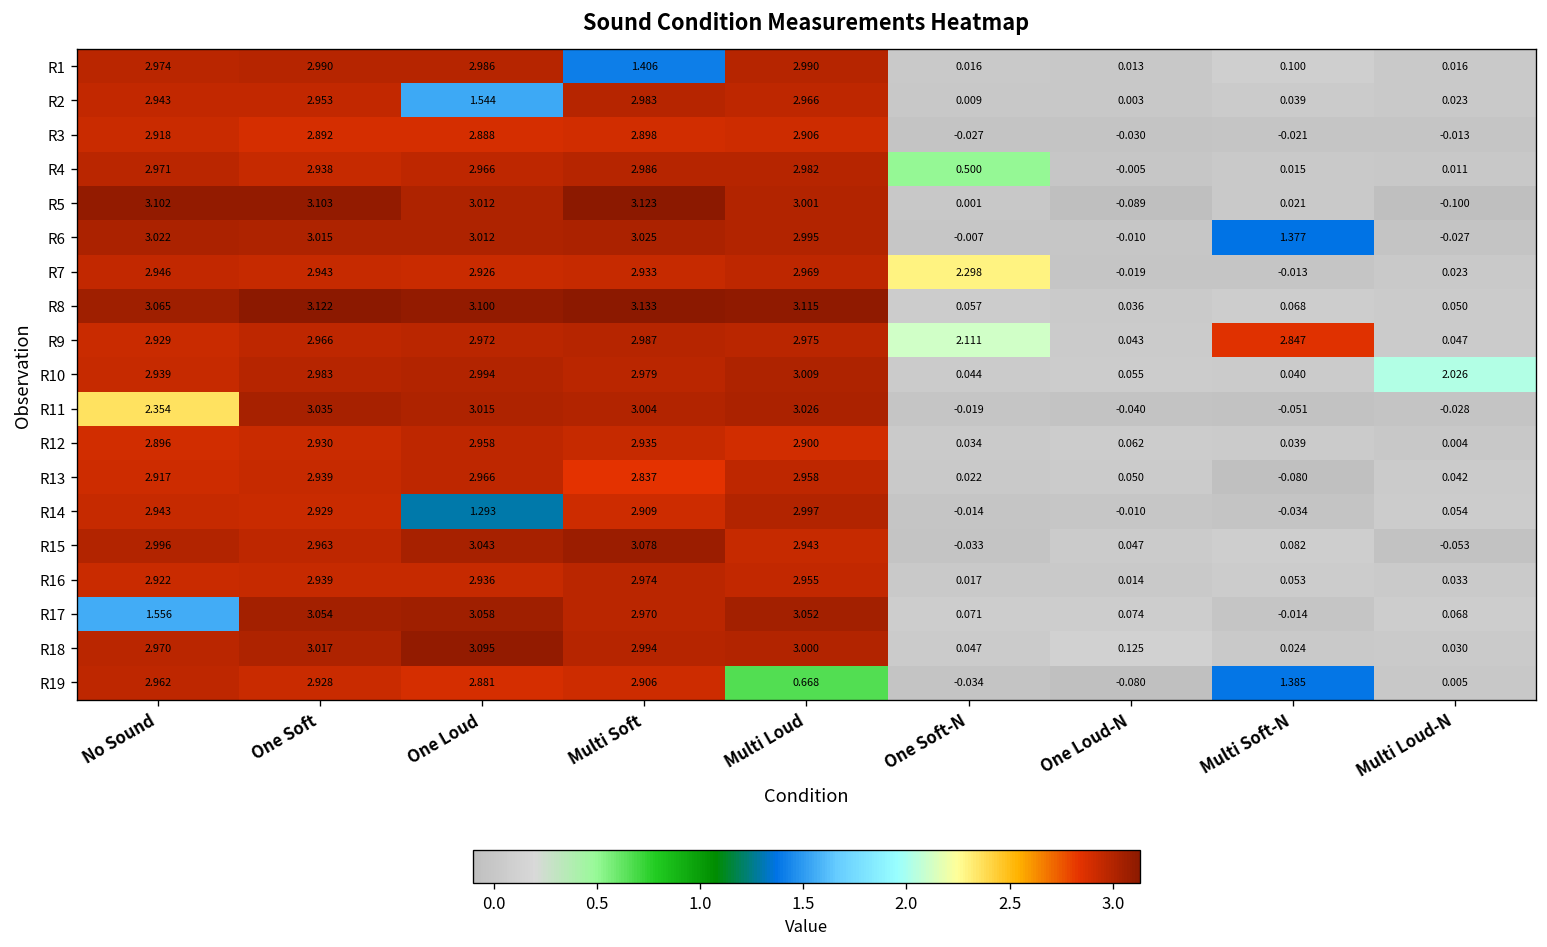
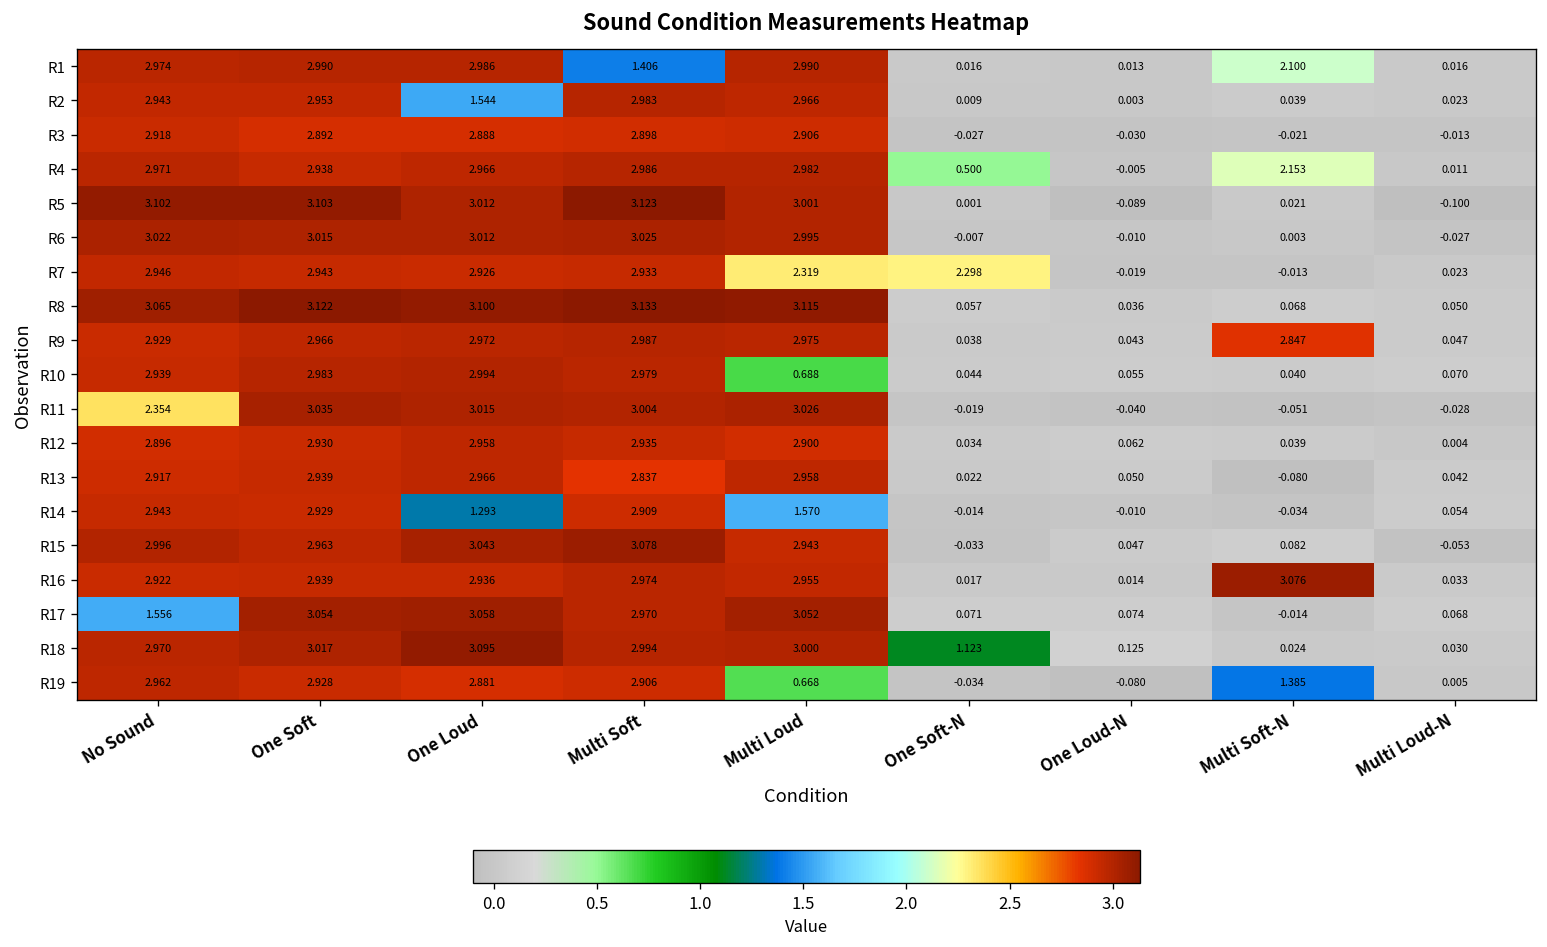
  {
    "R1": {
      "No Sound": 2.974,
      "One Soft": 2.990,
      "One Loud": 2.986,
      "Multi Soft": 1.406,
      "Multi Loud": 2.990,
      "One Soft-N": 0.016,
      "One Loud-N": 0.013,
-     "Multi Soft-N": 0.100,
+     "Multi Soft-N": 2.100,
      "Multi Loud-N": 0.016
    },
    "R2": {
      "No Sound": 2.943,
      "One Soft": 2.953,
      "One Loud": 1.544,
      "Multi Soft": 2.983,
      "Multi Loud": 2.966,
      "One Soft-N": 0.009,
      "One Loud-N": 0.003,
      "Multi Soft-N": 0.039,
      "Multi Loud-N": 0.023
    },
    "R3": {
      "No Sound": 2.918,
      "One Soft": 2.892,
      "One Loud": 2.888,
      "Multi Soft": 2.898,
      "Multi Loud": 2.906,
      "One Soft-N": -0.027,
      "One Loud-N": -0.030,
      "Multi Soft-N": -0.021,
      "Multi Loud-N": -0.013
    },
    "R4": {
      "No Sound": 2.971,
      "One Soft": 2.938,
      "One Loud": 2.966,
      "Multi Soft": 2.986,
      "Multi Loud": 2.982,
      "One Soft-N": 0.500,
      "One Loud-N": -0.005,
-     "Multi Soft-N": 0.015,
+     "Multi Soft-N": 2.153,
      "Multi Loud-N": 0.011
    },
    "R5": {
      "No Sound": 3.102,
      "One Soft": 3.103,
      "One Loud": 3.012,
      "Multi Soft": 3.123,
      "Multi Loud": 3.001,
      "One Soft-N": 0.001,
      "One Loud-N": -0.089,
      "Multi Soft-N": 0.021,
      "Multi Loud-N": -0.100
    },
    "R6": {
      "No Sound": 3.022,
      "One Soft": 3.015,
      "One Loud": 3.012,
      "Multi Soft": 3.025,
      "Multi Loud": 2.995,
      "One Soft-N": -0.007,
      "One Loud-N": -0.010,
-     "Multi Soft-N": 1.377,
+     "Multi Soft-N": 0.003,
      "Multi Loud-N": -0.027
    },
    "R7": {
      "No Sound": 2.946,
      "One Soft": 2.943,
      "One Loud": 2.926,
      "Multi Soft": 2.933,
-     "Multi Loud": 2.969,
+     "Multi Loud": 2.319,
      "One Soft-N": 2.298,
      "One Loud-N": -0.019,
      "Multi Soft-N": -0.013,
      "Multi Loud-N": 0.023
    },
    "R8": {
      "No Sound": 3.065,
      "One Soft": 3.122,
      "One Loud": 3.100,
      "Multi Soft": 3.133,
      "Multi Loud": 3.115,
      "One Soft-N": 0.057,
      "One Loud-N": 0.036,
      "Multi Soft-N": 0.068,
      "Multi Loud-N": 0.050
    },
    "R9": {
      "No Sound": 2.929,
      "One Soft": 2.966,
      "One Loud": 2.972,
      "Multi Soft": 2.987,
      "Multi Loud": 2.975,
-     "One Soft-N": 2.111,
+     "One Soft-N": 0.038,
      "One Loud-N": 0.043,
      "Multi Soft-N": 2.847,
      "Multi Loud-N": 0.047
    },
    "R10": {
      "No Sound": 2.939,
      "One Soft": 2.983,
      "One Loud": 2.994,
      "Multi Soft": 2.979,
-     "Multi Loud": 3.009,
+     "Multi Loud": 0.688,
      "One Soft-N": 0.044,
      "One Loud-N": 0.055,
      "Multi Soft-N": 0.040,
-     "Multi Loud-N": 2.026
+     "Multi Loud-N": 0.070
    },
    "R11": {
      "No Sound": 2.354,
      "One Soft": 3.035,
      "One Loud": 3.015,
      "Multi Soft": 3.004,
      "Multi Loud": 3.026,
      "One Soft-N": -0.019,
      "One Loud-N": -0.040,
      "Multi Soft-N": -0.051,
      "Multi Loud-N": -0.028
    },
    "R12": {
      "No Sound": 2.896,
      "One Soft": 2.930,
      "One Loud": 2.958,
      "Multi Soft": 2.935,
      "Multi Loud": 2.900,
      "One Soft-N": 0.034,
      "One Loud-N": 0.062,
      "Multi Soft-N": 0.039,
      "Multi Loud-N": 0.004
    },
    "R13": {
      "No Sound": 2.917,
      "One Soft": 2.939,
      "One Loud": 2.966,
      "Multi Soft": 2.837,
      "Multi Loud": 2.958,
      "One Soft-N": 0.022,
      "One Loud-N": 0.050,
      "Multi Soft-N": -0.080,
      "Multi Loud-N": 0.042
    },
    "R14": {
      "No Sound": 2.943,
      "One Soft": 2.929,
      "One Loud": 1.293,
      "Multi Soft": 2.909,
-     "Multi Loud": 2.997,
+     "Multi Loud": 1.570,
      "One Soft-N": -0.014,
      "One Loud-N": -0.010,
      "Multi Soft-N": -0.034,
      "Multi Loud-N": 0.054
    },
    "R15": {
      "No Sound": 2.996,
      "One Soft": 2.963,
      "One Loud": 3.043,
      "Multi Soft": 3.078,
      "Multi Loud": 2.943,
      "One Soft-N": -0.033,
      "One Loud-N": 0.047,
      "Multi Soft-N": 0.082,
      "Multi Loud-N": -0.053
    },
    "R16": {
      "No Sound": 2.922,
      "One Soft": 2.939,
      "One Loud": 2.936,
      "Multi Soft": 2.974,
      "Multi Loud": 2.955,
      "One Soft-N": 0.017,
      "One Loud-N": 0.014,
-     "Multi Soft-N": 0.053,
+     "Multi Soft-N": 3.076,
      "Multi Loud-N": 0.033
    },
    "R17": {
      "No Sound": 1.556,
      "One Soft": 3.054,
      "One Loud": 3.058,
      "Multi Soft": 2.970,
      "Multi Loud": 3.052,
      "One Soft-N": 0.071,
      "One Loud-N": 0.074,
      "Multi Soft-N": -0.014,
      "Multi Loud-N": 0.068
    },
    "R18": {
      "No Sound": 2.970,
      "One Soft": 3.017,
      "One Loud": 3.095,
      "Multi Soft": 2.994,
      "Multi Loud": 3.000,
-     "One Soft-N": 0.047,
+     "One Soft-N": 1.123,
      "One Loud-N": 0.125,
      "Multi Soft-N": 0.024,
      "Multi Loud-N": 0.030
    },
    "R19": {
      "No Sound": 2.962,
      "One Soft": 2.928,
      "One Loud": 2.881,
      "Multi Soft": 2.906,
      "Multi Loud": 0.668,
      "One Soft-N": -0.034,
      "One Loud-N": -0.080,
      "Multi Soft-N": 1.385,
      "Multi Loud-N": 0.005
    }
  }
